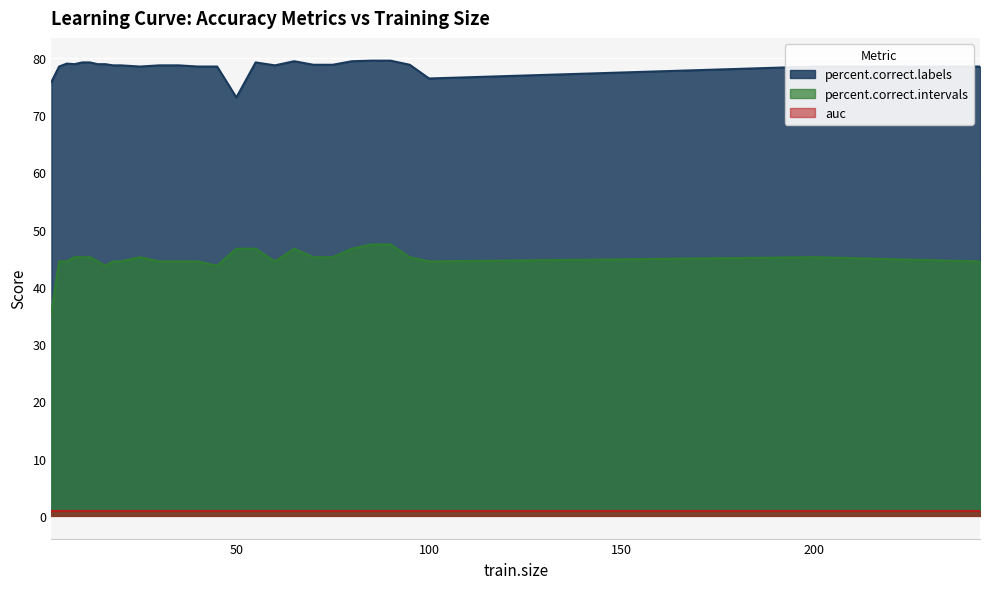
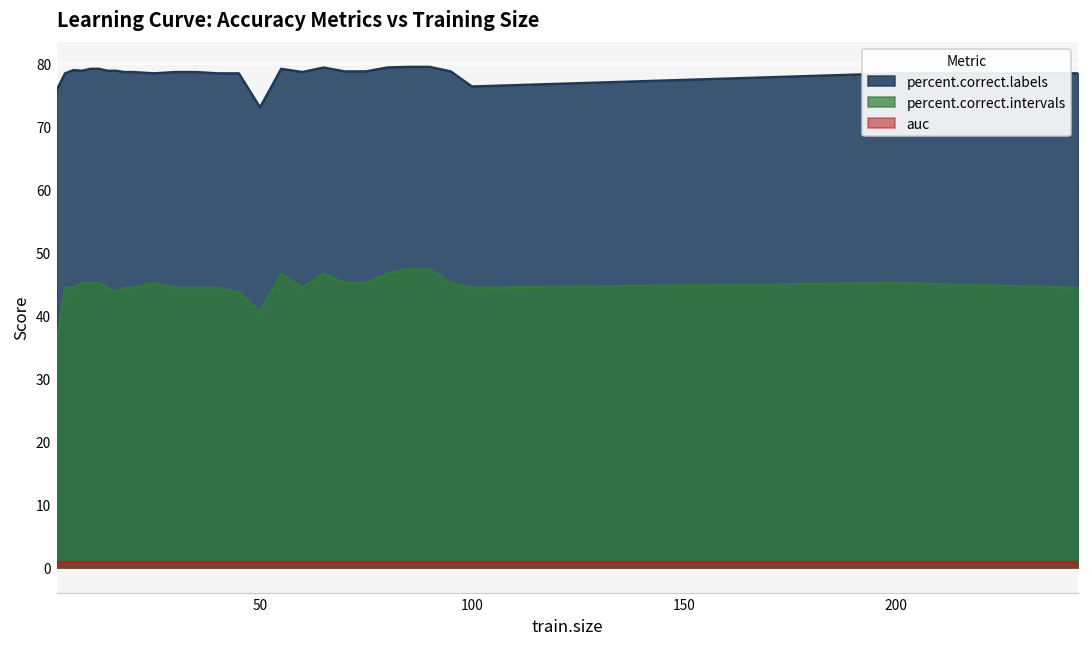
  {
    "percent.correct.labels": {
      "50": 73,
      "100": 76
    },
    "percent.correct.intervals": {
-     "50": 47,
+     "50": 41,
      "100": 44,
      "200": 45
    },
    "auc": {
      "50": 1,
      "100": 1,
      "200": 1
    }
  }
